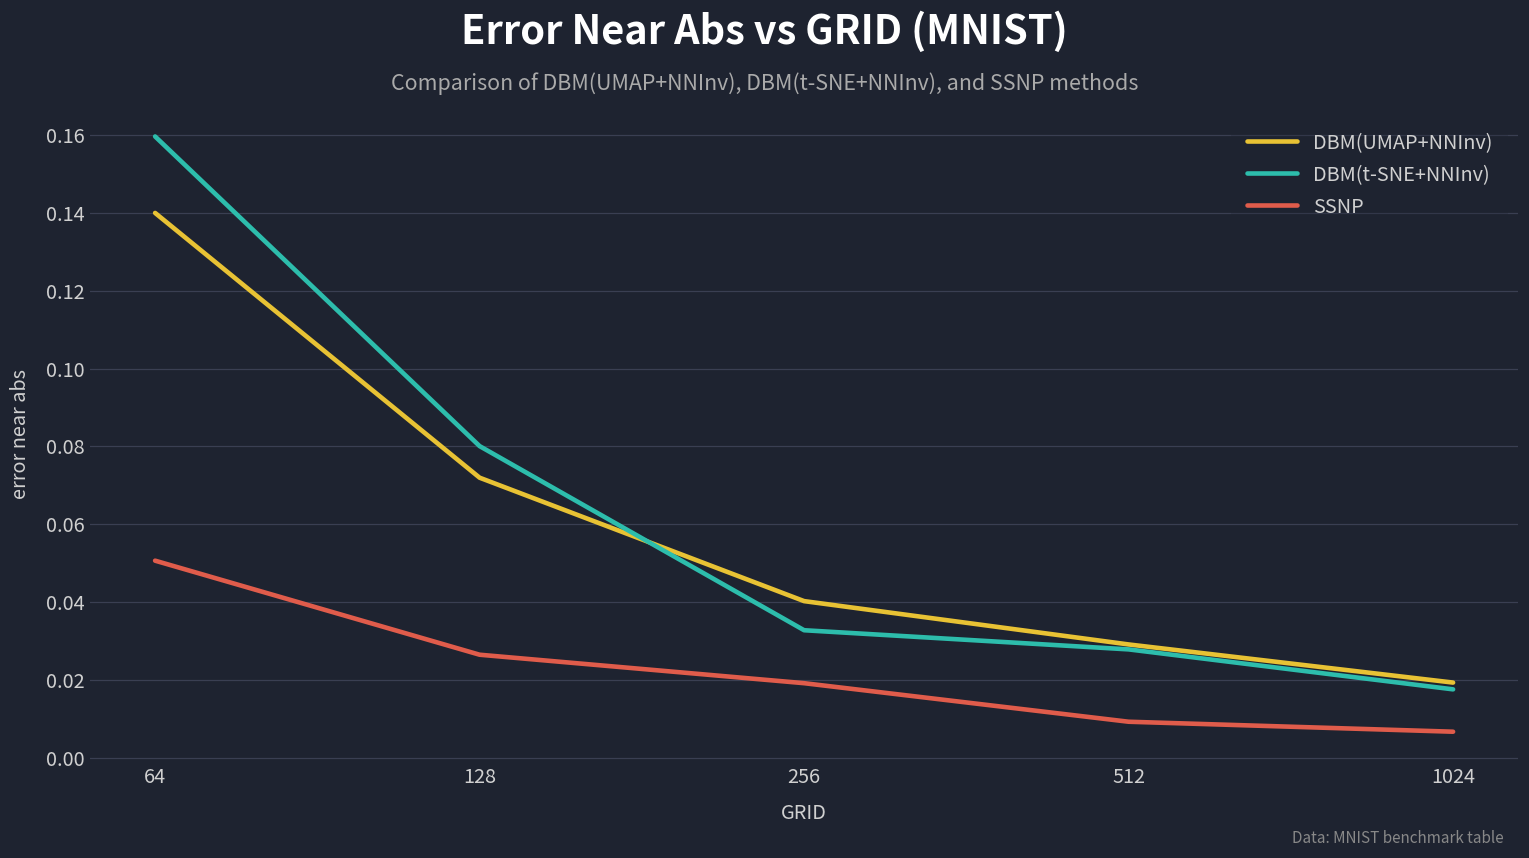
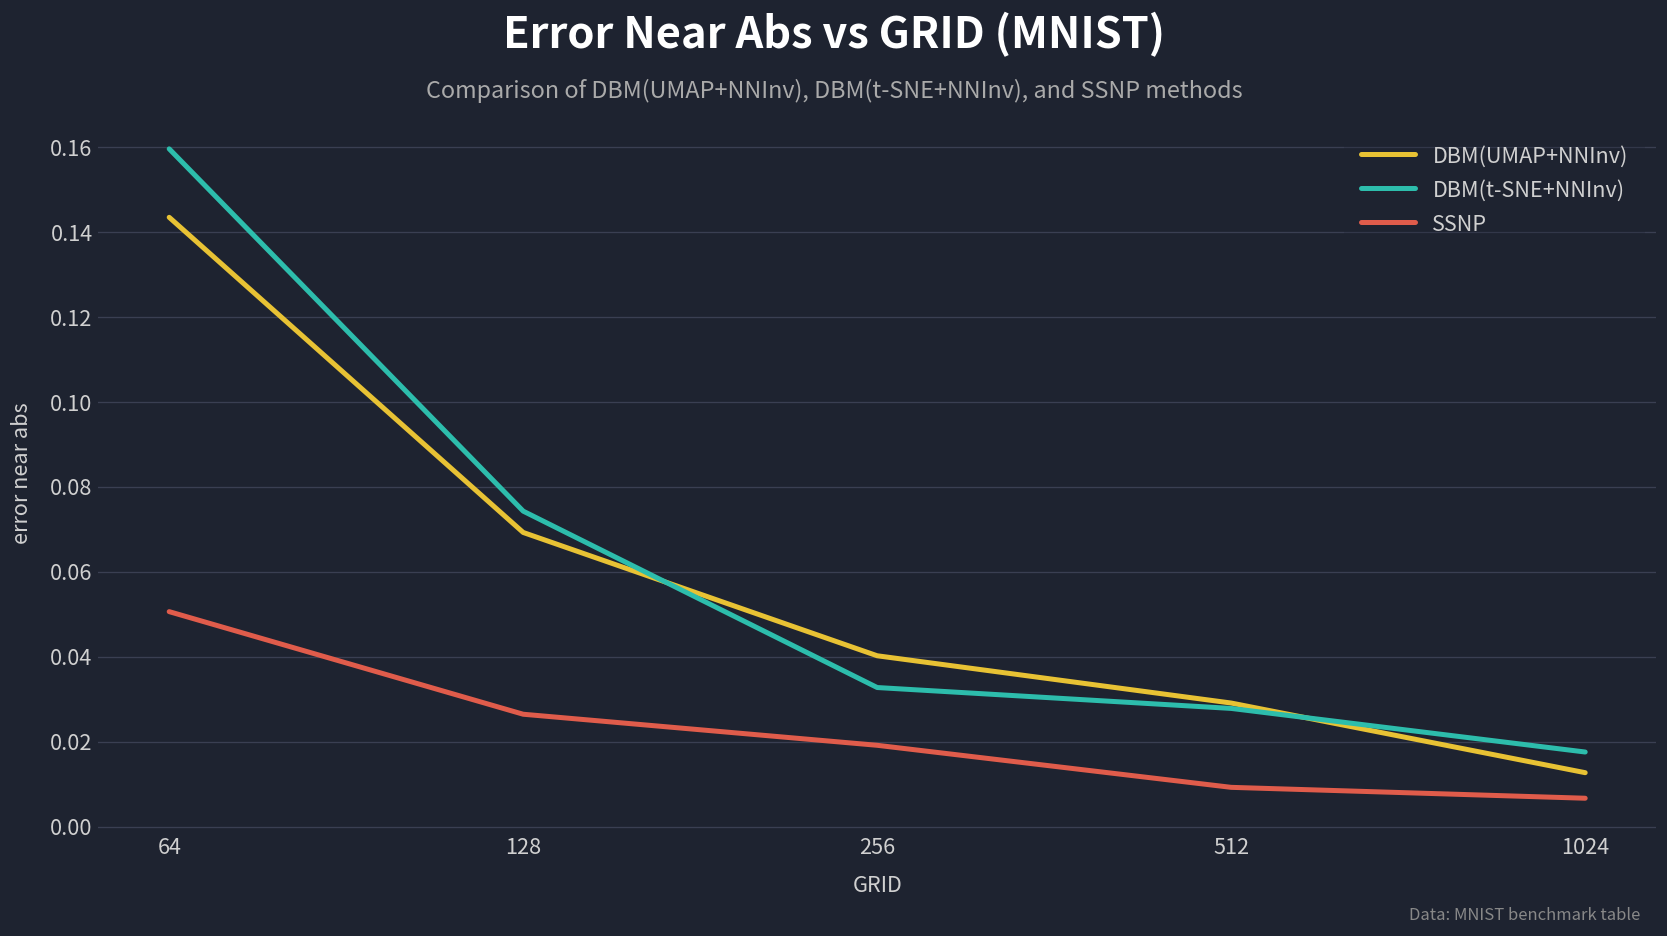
  {
    "DBM(UMAP+NNInv)": {
-     "64": 0.140,
-     "128": 0.072,
+     "64": 0.143,
+     "128": 0.069,
      "256": 0.040,
      "512": 0.029,
-     "1024": 0.019
+     "1024": 0.013
    },
    "DBM(t-SNE+NNInv)": {
      "64": 0.160,
-     "128": 0.080,
+     "128": 0.074,
      "256": 0.033,
      "512": 0.028,
      "1024": 0.018
    },
    "SSNP": {
      "64": 0.051,
      "128": 0.026,
      "256": 0.019,
      "512": 0.009,
      "1024": 0.007
    }
  }
